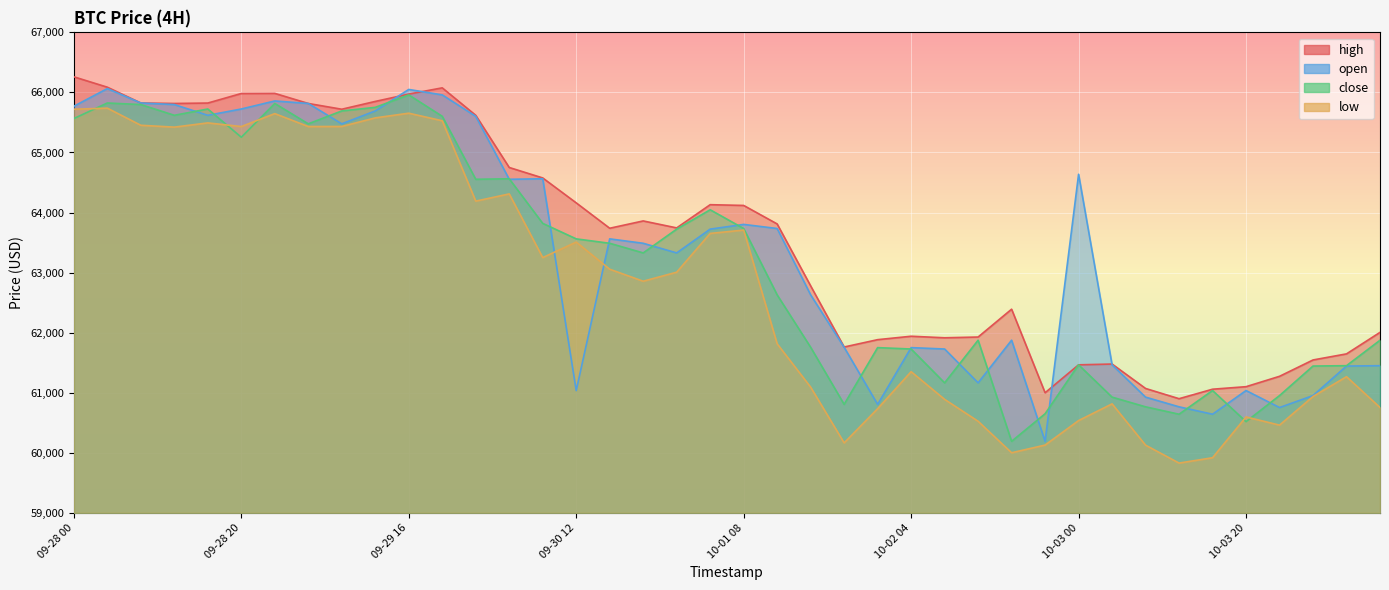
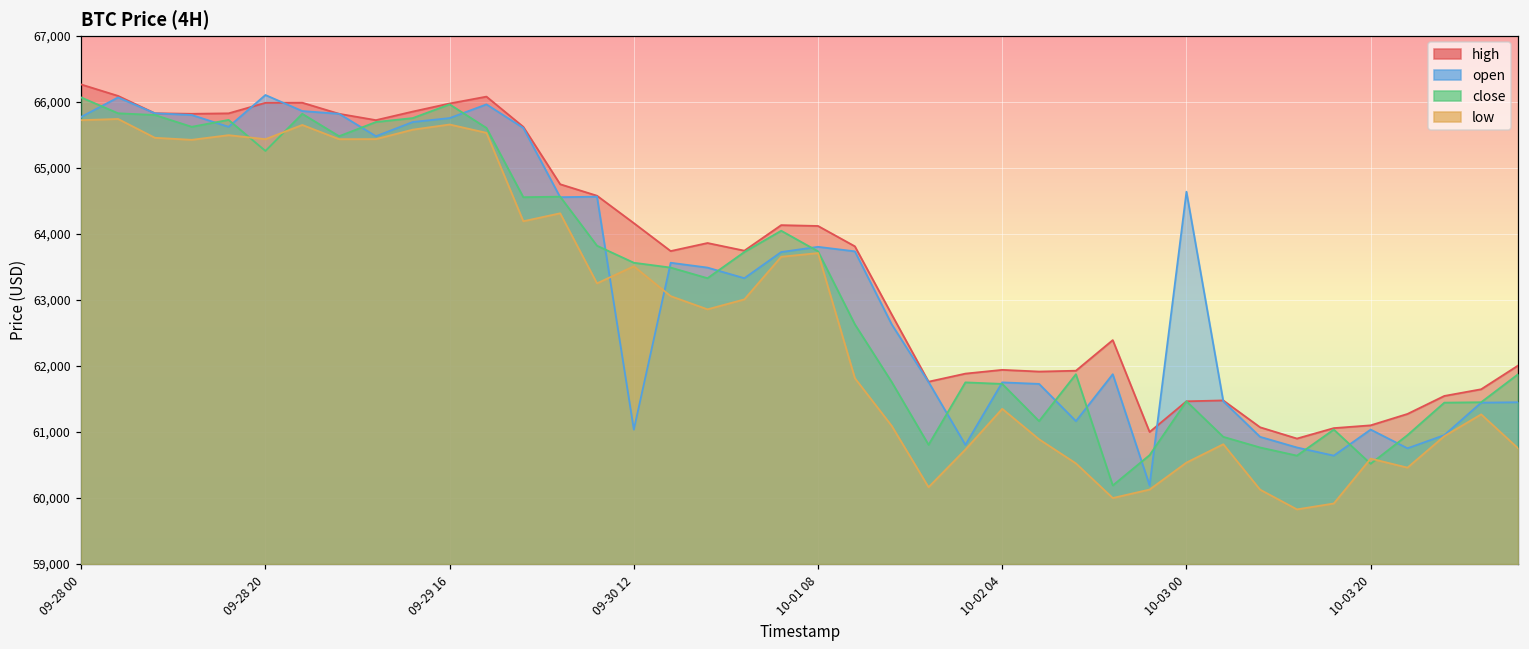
  {
    "open": {
      "09-28 00": "65,800",
-     "09-28 20": "65,700",
-     "09-29 16": "66,000",
+     "09-28 20": "66,100",
+     "09-29 16": "65,800",
      "09-30 12": "61,000",
      "10-01 08": "63,800",
      "10-03 00": "64,600",
      "10-03 20": "61,000"
    },
    "close": {
-     "09-28 00": "65,600",
+     "09-28 00": "66,100",
      "09-28 20": "65,300",
      "09-30 12": "63,600",
      "10-03 20": "60,500"
    }
  }
